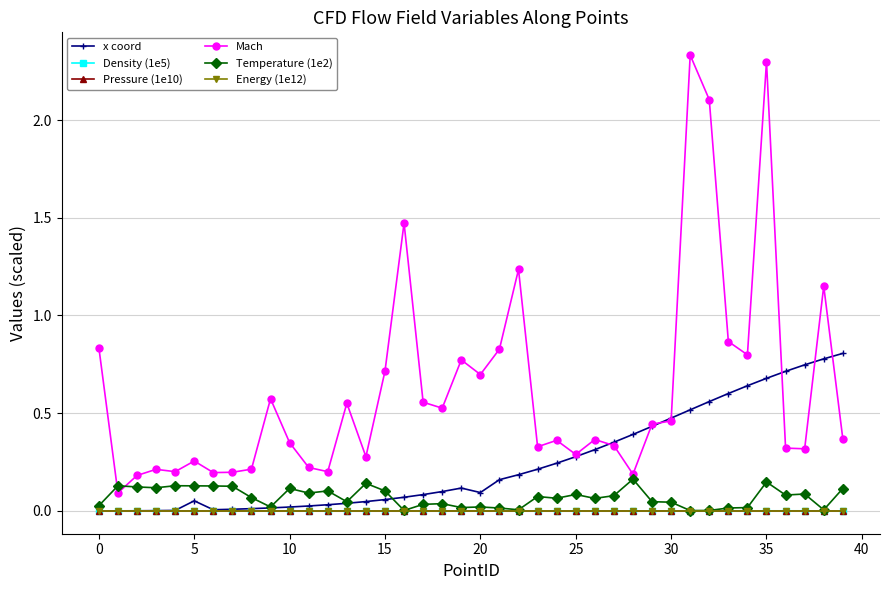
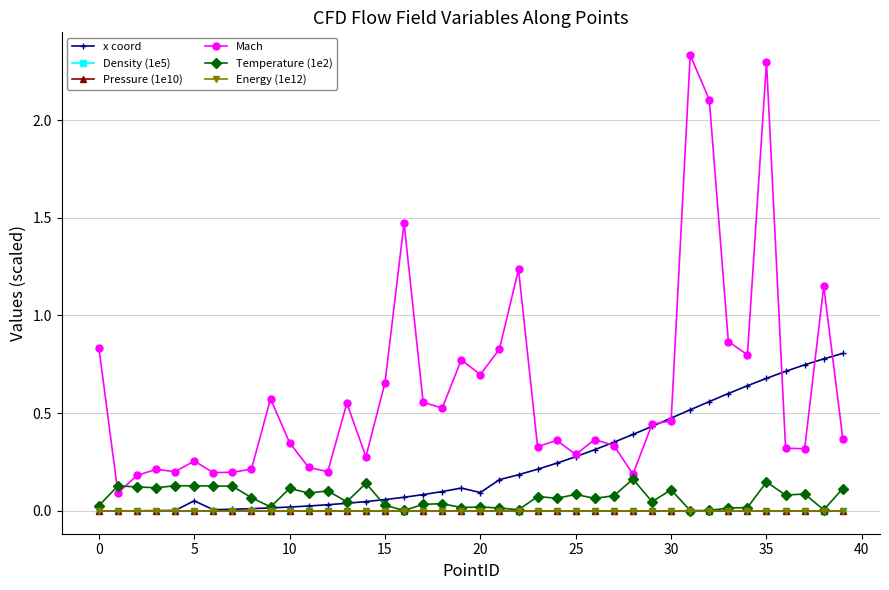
  {
    "x coord": {
      "5": 0.05,
      "10": 0.02,
      "15": 0.06,
      "20": 0.09,
      "30": 0.47,
      "35": 0.68
    },
    "Energy (1e12)": {
      "5": 0.00,
      "10": 0.00,
      "15": 0.00,
      "20": 0.00,
      "25": 0.00,
      "30": 0.00,
      "35": 0.00
    },
    "Mach": {
      "0": 0.84,
      "5": 0.26,
      "10": 0.35,
-     "15": 0.72,
+     "15": 0.66,
      "20": 0.70,
      "30": 0.46,
      "35": 2.30
    },
    "Temperature (1e2)": {
      "0": 0.03,
      "5": 0.13,
      "10": 0.12,
-     "15": 0.10,
+     "15": 0.03,
      "20": 0.02,
      "25": 0.08,
-     "30": 0.04,
+     "30": 0.11,
      "35": 0.15
    }
  }
